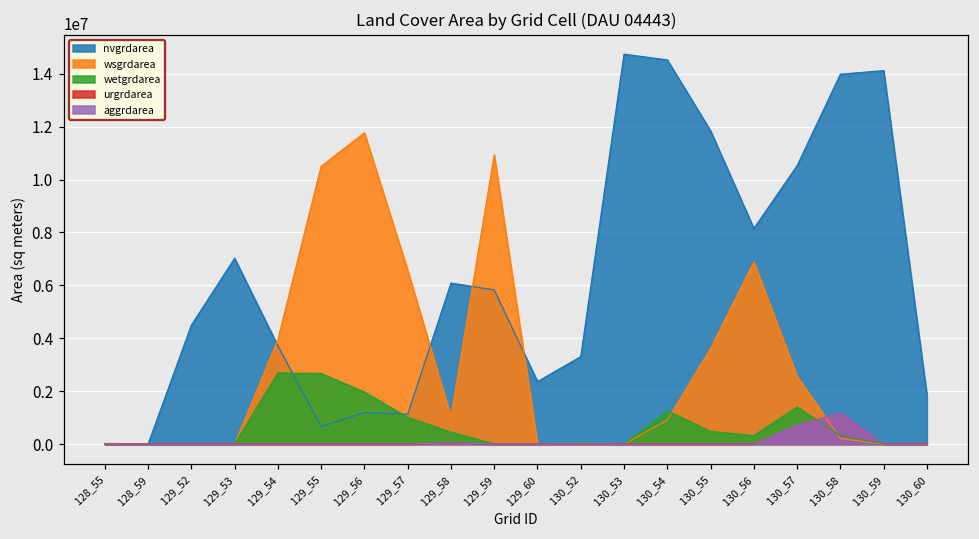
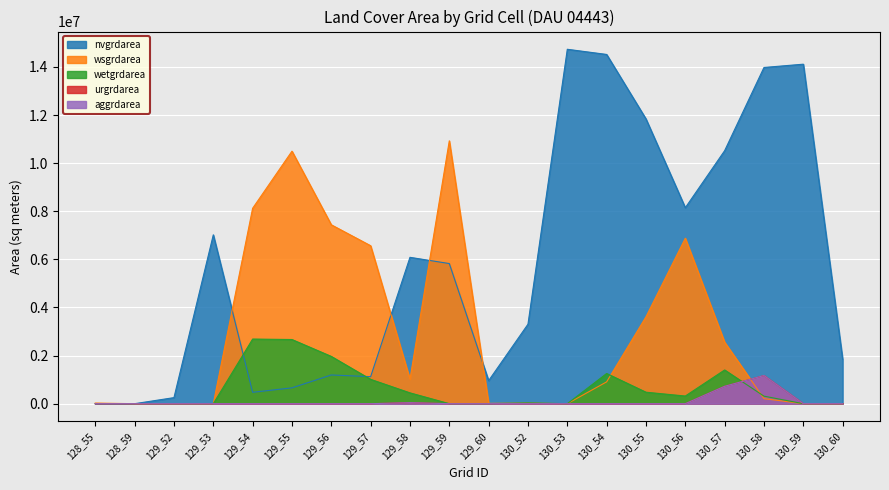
  {
    "nvgrdarea": {
-     "129_52": 4500000,
+     "129_52": 300000,
      "129_53": 7000000,
-     "129_54": 3700000,
+     "129_54": 500000,
      "129_55": 700000,
      "129_56": 1200000,
      "129_57": 1100000,
      "129_58": 6100000,
      "129_59": 5800000,
-     "129_60": 2400000,
+     "129_60": 1000000,
      "130_52": 3300000,
      "130_53": 14700000,
      "130_54": 14500000,
      "130_55": 11800000,
      "130_56": 8100000,
      "130_57": 10500000,
      "130_58": 14000000,
      "130_59": 14100000,
      "130_60": 1800000
    },
    "wsgrdarea": {
-     "129_54": 4000000,
+     "129_54": 8100000,
      "129_55": 10500000,
-     "129_56": 11800000,
+     "129_56": 7400000,
      "129_57": 6600000,
      "129_58": 1000000,
      "129_59": 10900000,
      "130_54": 900000,
      "130_55": 3600000,
      "130_56": 6900000,
      "130_57": 2600000
    },
    "wetgrdarea": {
      "129_54": 2700000,
      "129_55": 2700000,
      "129_56": 2000000,
      "129_57": 1000000,
      "129_58": 500000,
      "130_54": 1300000,
      "130_55": 500000,
      "130_56": 300000,
      "130_57": 1400000
    },
    "aggrdarea": {
      "129_54": 0,
      "129_55": 0,
      "129_56": 0,
      "129_57": 0,
      "129_58": 0,
      "130_54": 0,
      "130_55": 0,
      "130_56": 0,
      "130_57": 700000,
      "130_58": 1200000
    }
  }
